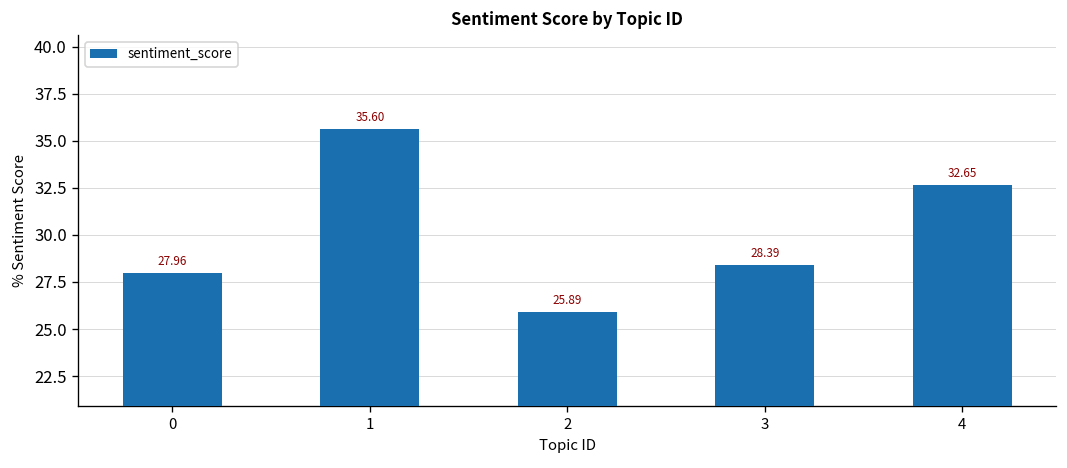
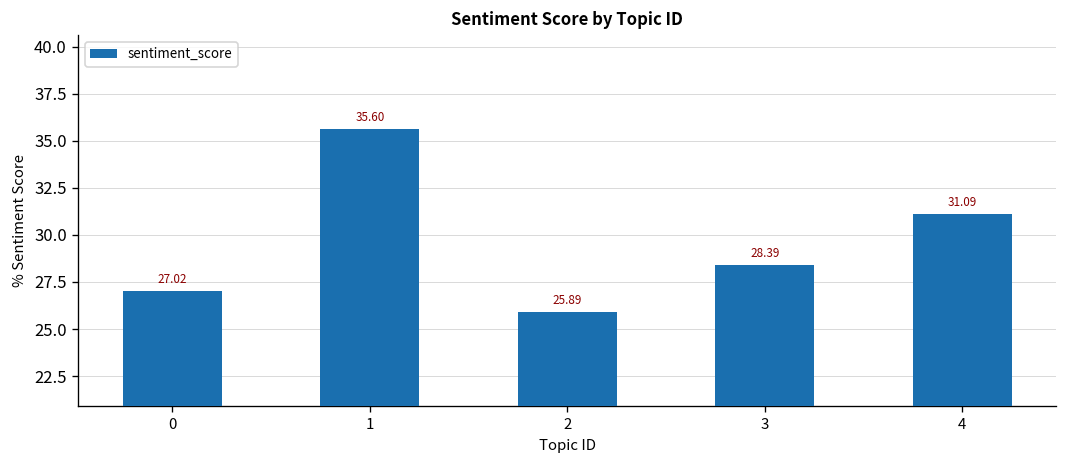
  {
-   "0": 27.96,
+   "0": 27.02,
    "1": 35.60,
    "2": 25.89,
    "3": 28.39,
-   "4": 32.65
+   "4": 31.09
  }
